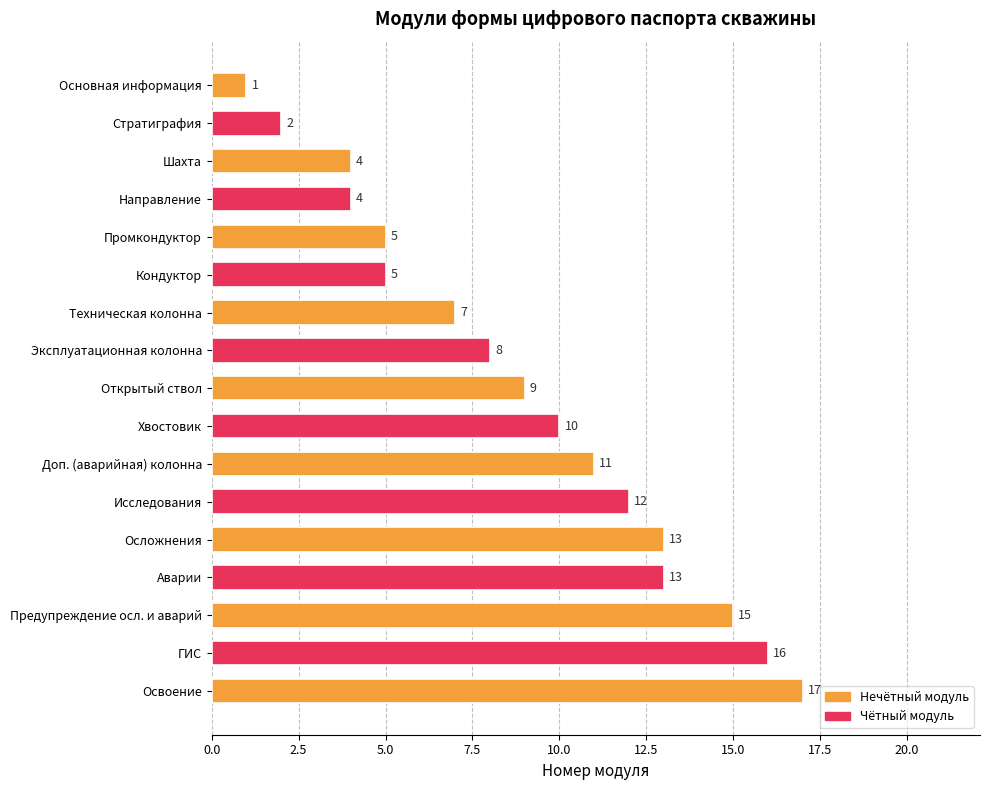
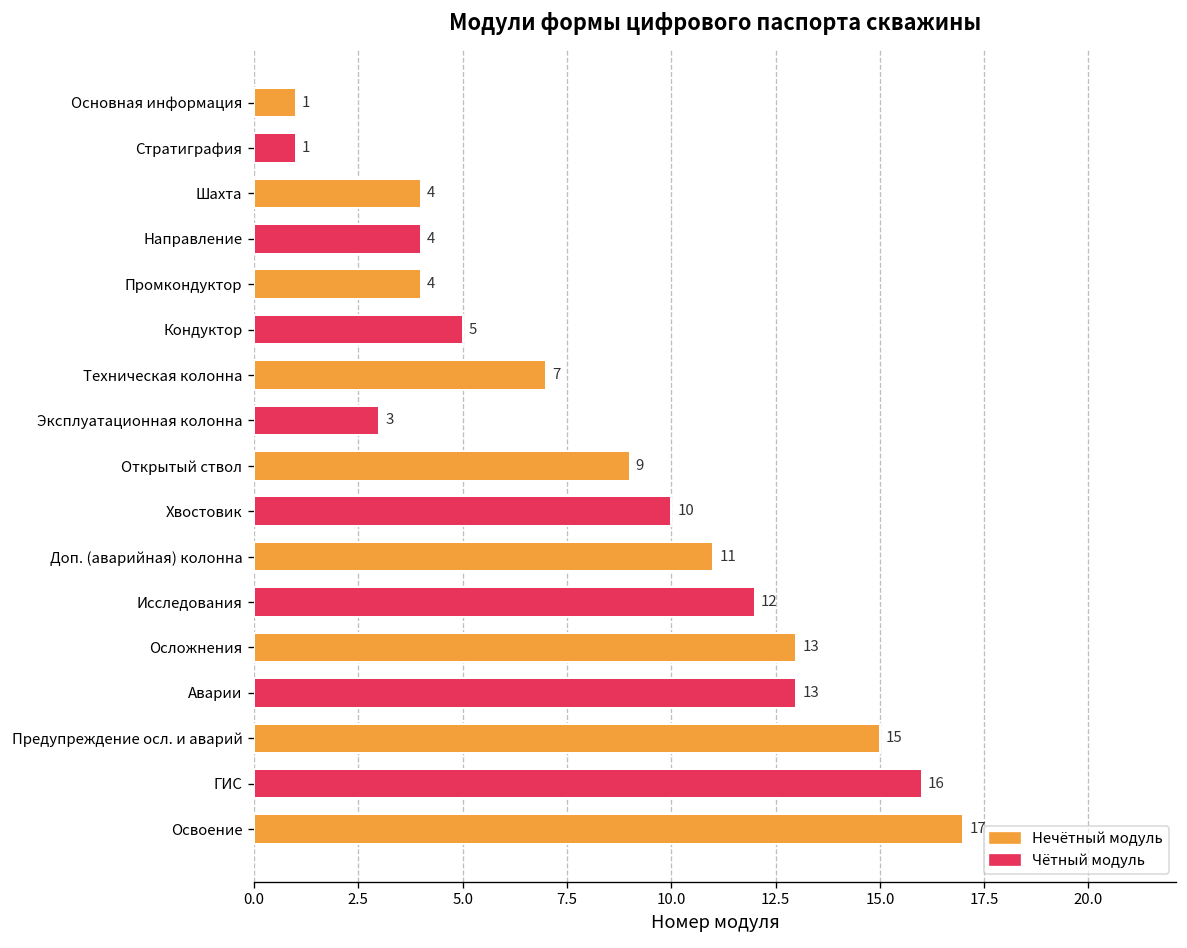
  {
    "Основная информация": 1,
-   "Стратиграфия": 2,
+   "Стратиграфия": 1,
    "Шахта": 4,
    "Направление": 4,
-   "Промкондуктор": 5,
+   "Промкондуктор": 4,
    "Кондуктор": 5,
    "Техническая колонна": 7,
-   "Эксплуатационная колонна": 8,
+   "Эксплуатационная колонна": 3,
    "Открытый ствол": 9,
    "Хвостовик": 10,
    "Доп. (аварийная) колонна": 11,
    "Исследования": 12,
    "Осложнения": 13,
    "Аварии": 13,
    "Предупреждение осл. и аварий": 15,
    "ГИС": 16
  }
